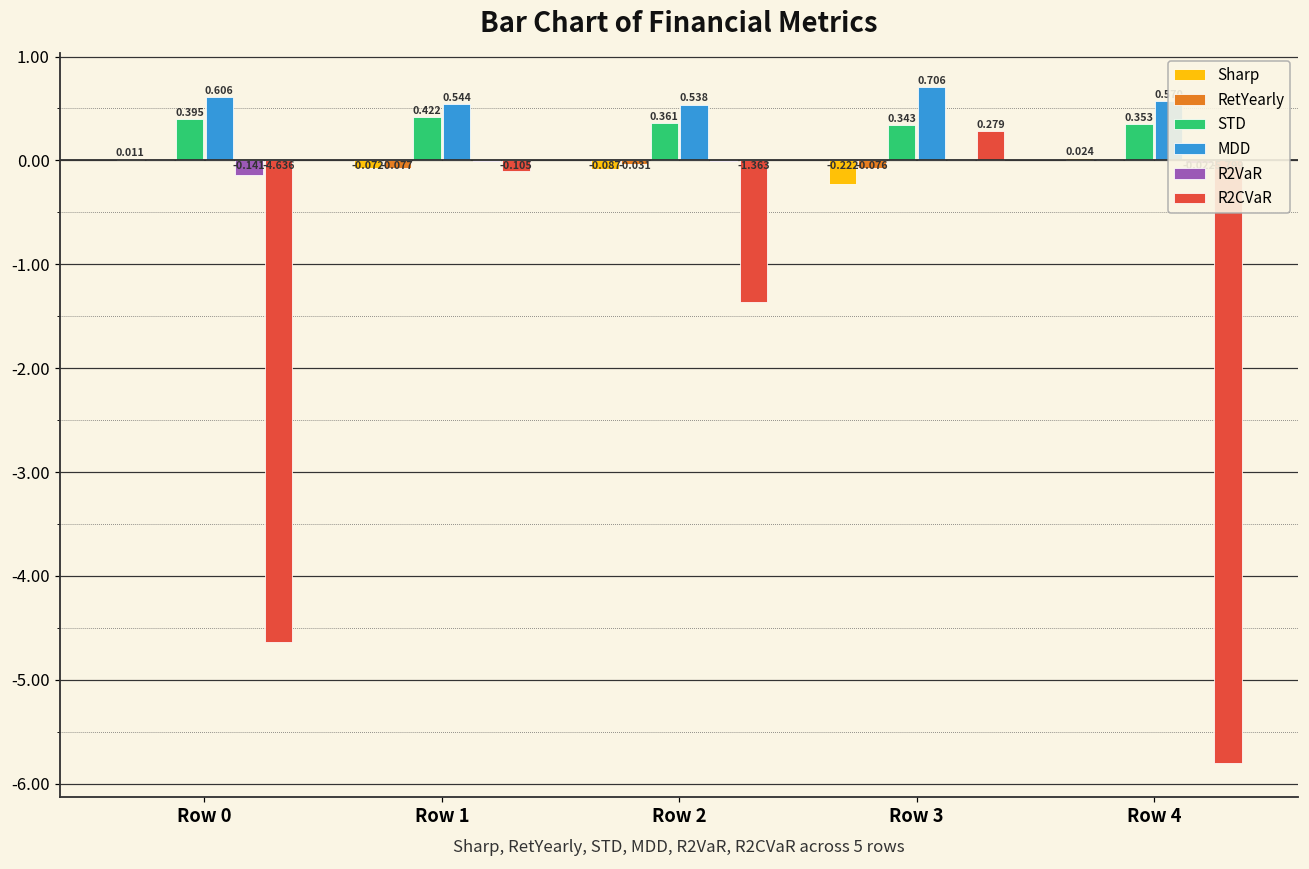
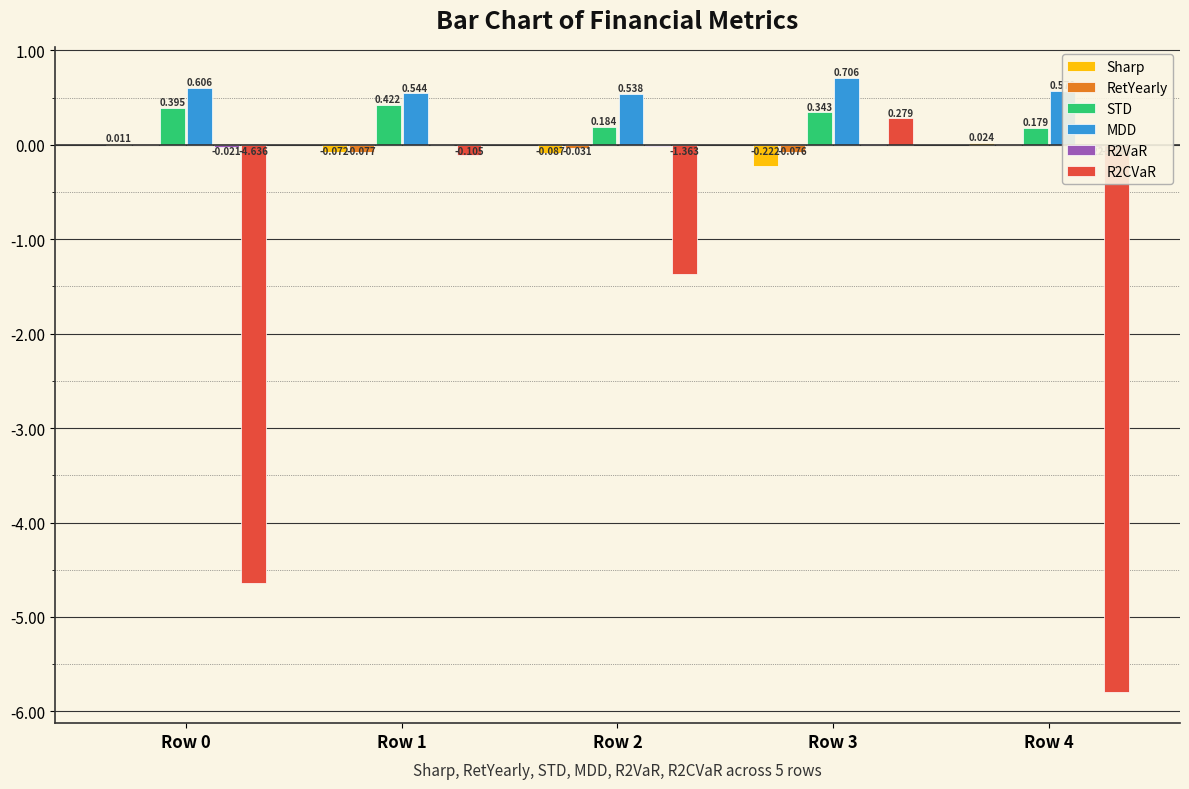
  {
    "Sharp": {
      "Row 0": 0.011,
      "Row 1": -0.072,
      "Row 2": -0.087,
      "Row 3": -0.222,
      "Row 4": 0.024
    },
    "STD": {
      "Row 0": 0.395,
      "Row 1": 0.422,
-     "Row 2": 0.361,
+     "Row 2": 0.184,
      "Row 3": 0.343,
-     "Row 4": 0.353
+     "Row 4": 0.179
    },
    "MDD": {
      "Row 0": 0.606,
      "Row 1": 0.544,
      "Row 2": 0.538,
      "Row 3": 0.706
    },
    "R2VaR": {
-     "Row 0": -0.141
+     "Row 0": -0.021
    }
  }
